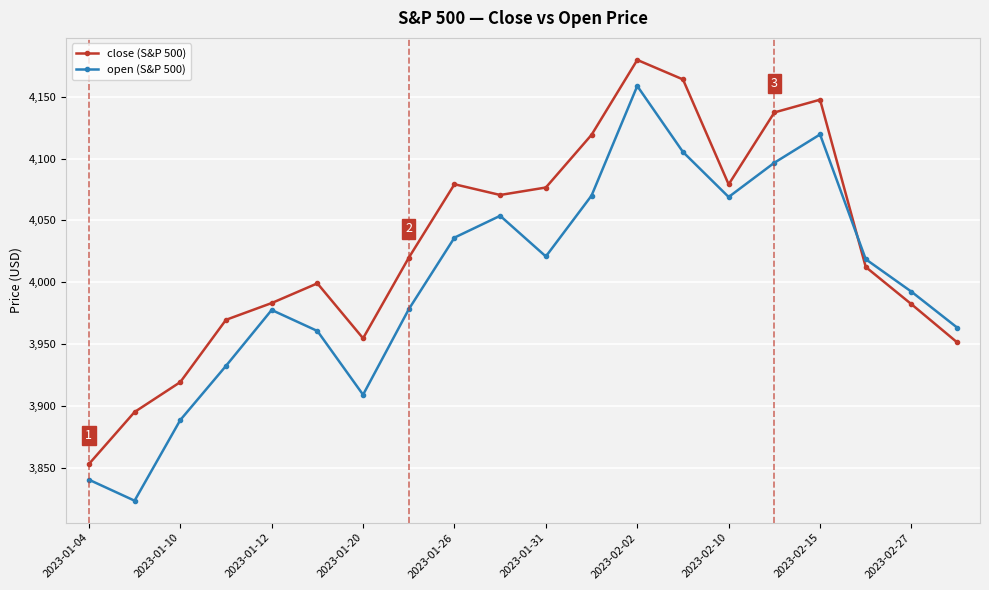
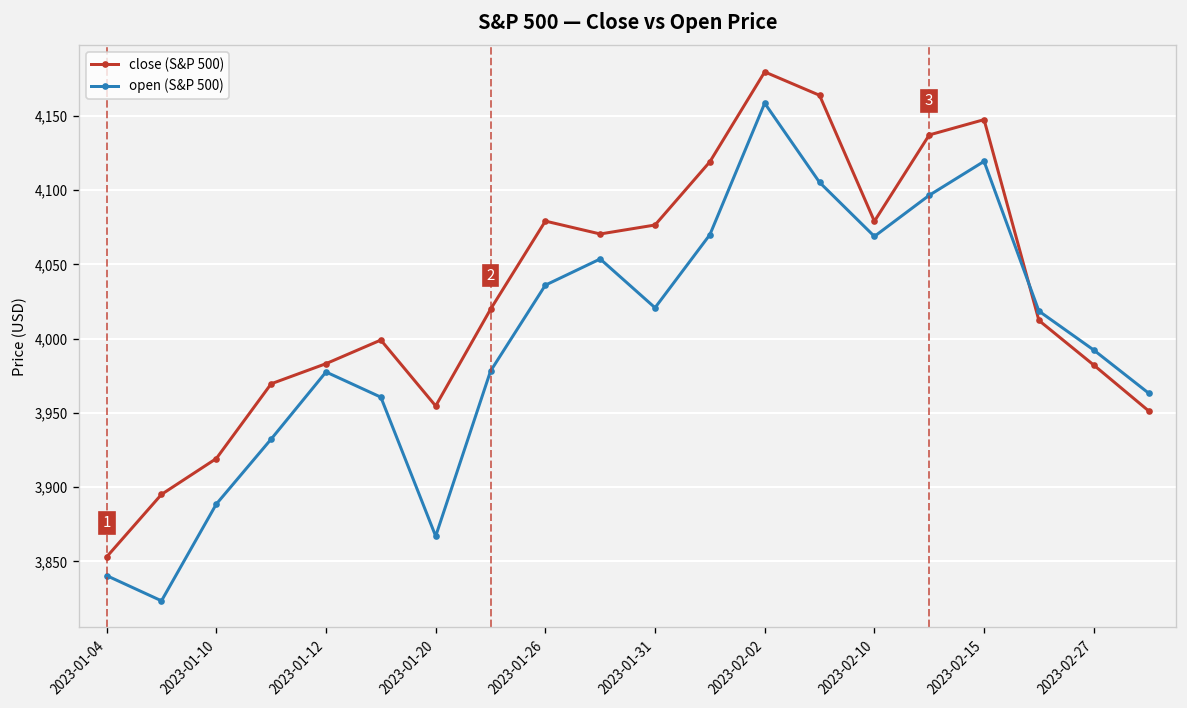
  {
    "close (S&P 500)": {
      "2023-01-10": "3,919",
      "2023-01-12": "3,983",
      "2023-01-20": "3,955",
      "2023-01-26": "4,079",
      "2023-01-31": "4,077",
      "2023-02-02": "4,180",
      "2023-02-10": "4,079",
      "2023-02-15": "4,148",
      "2023-02-27": "3,982"
    },
    "open (S&P 500)": {
      "2023-01-04": "3,840",
      "2023-01-10": "3,889",
      "2023-01-12": "3,978",
-     "2023-01-20": "3,909",
+     "2023-01-20": "3,867",
      "2023-01-26": "4,036",
      "2023-01-31": "4,021",
      "2023-02-02": "4,159",
      "2023-02-10": "4,069",
      "2023-02-15": "4,120",
      "2023-02-27": "3,992"
    }
  }
